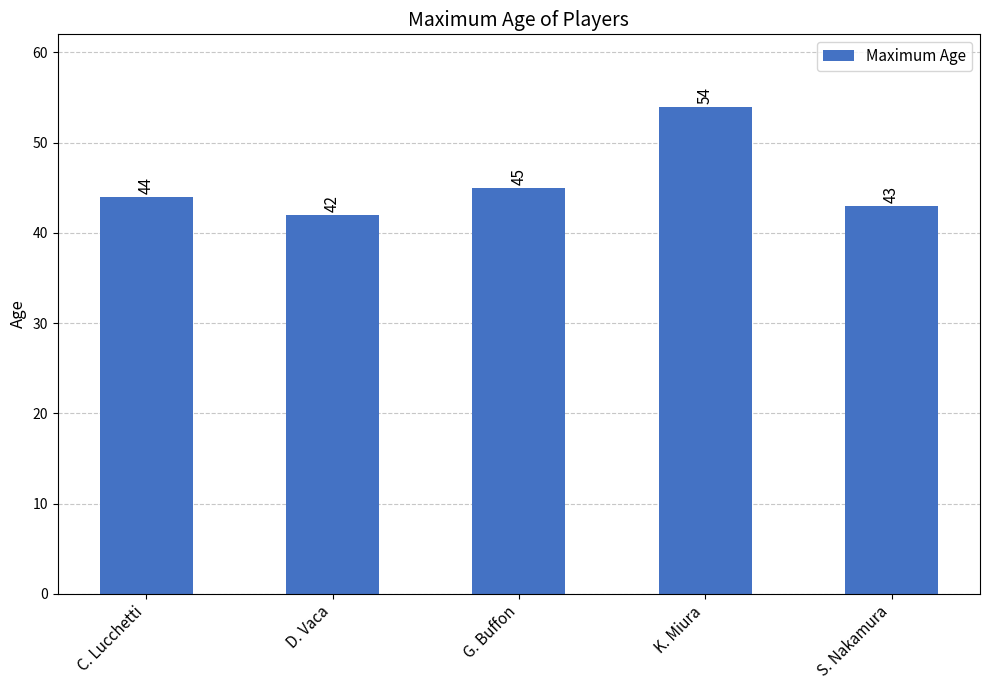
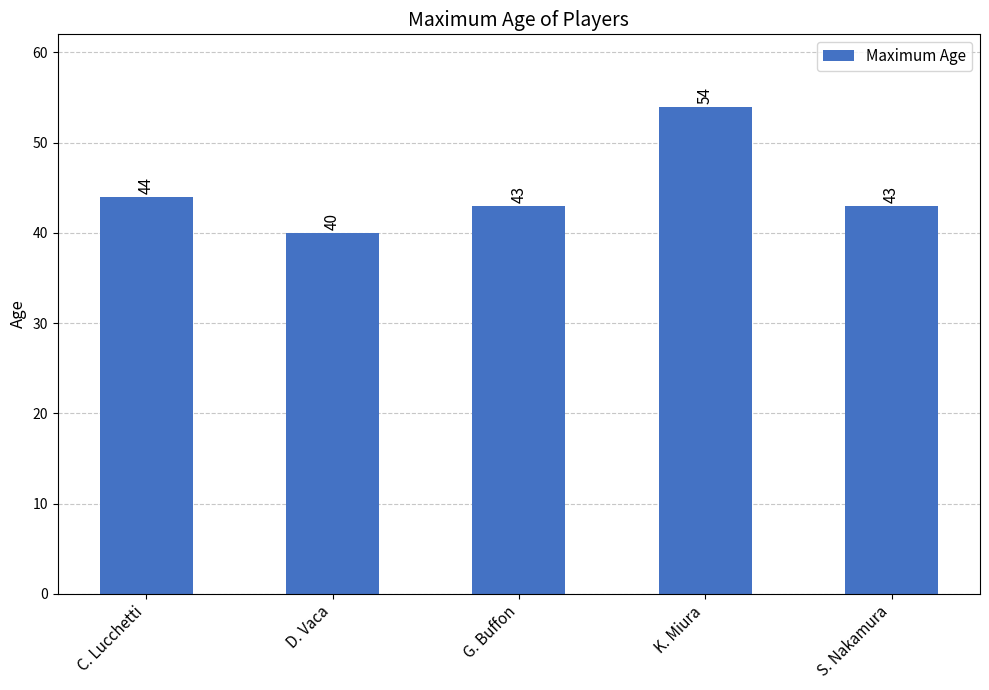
  {
    "C. Lucchetti": 44,
-   "D. Vaca": 42,
-   "G. Buffon": 45,
+   "D. Vaca": 40,
+   "G. Buffon": 43,
    "K. Miura": 54,
    "S. Nakamura": 43
  }
